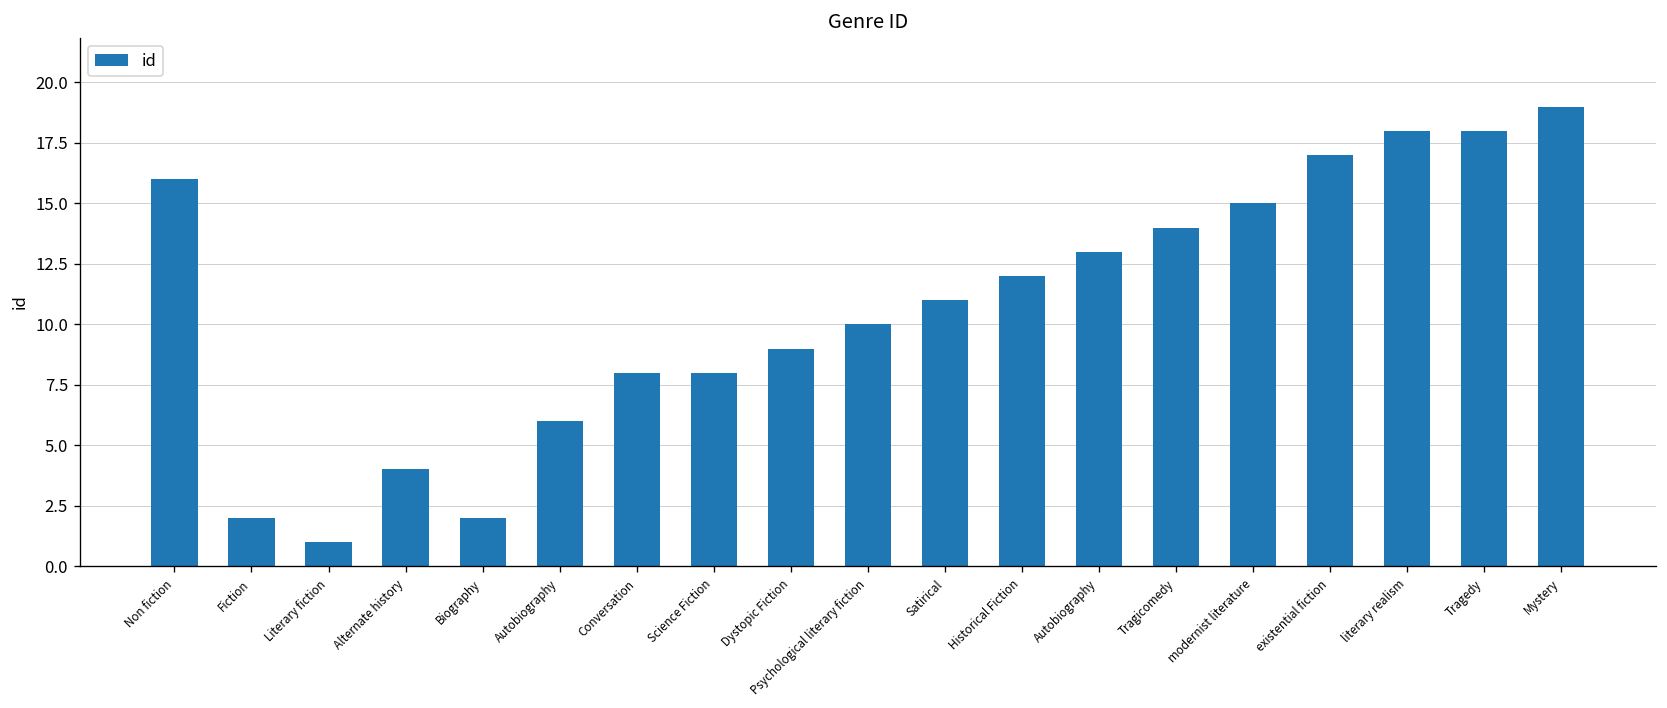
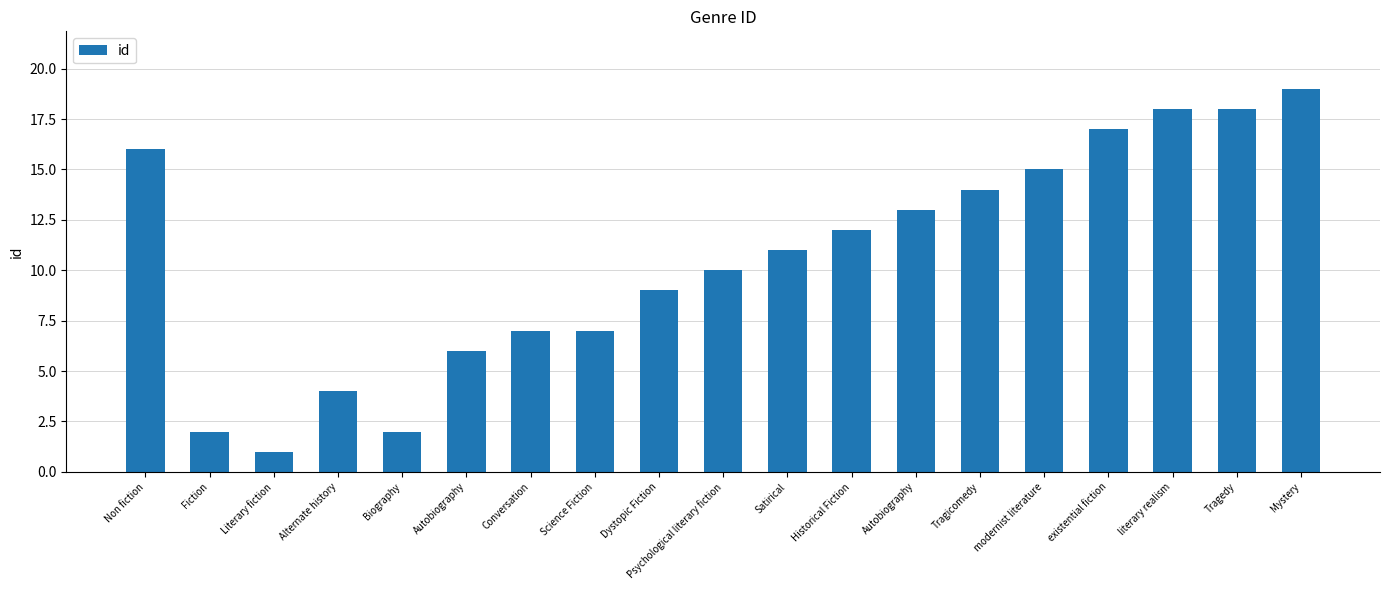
  {
    "Non fiction": 16,
    "Fiction": 2,
    "Literary fiction": 1,
    "Alternate history": 4,
    "Biography": 2,
-   "Conversation": 8,
-   "Science Fiction": 8,
+   "Conversation": 7,
+   "Science Fiction": 7,
    "Dystopic Fiction": 9,
    "Psychological literary fiction": 10,
    "Satirical": 11,
    "Historical Fiction": 12,
    "Tragicomedy": 14,
    "modernist literature": 15,
    "existential fiction": 17,
    "literary realism": 18,
    "Tragedy": 18,
    "Mystery": 19
  }
